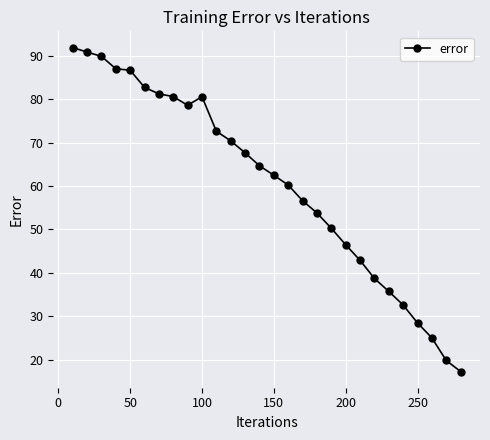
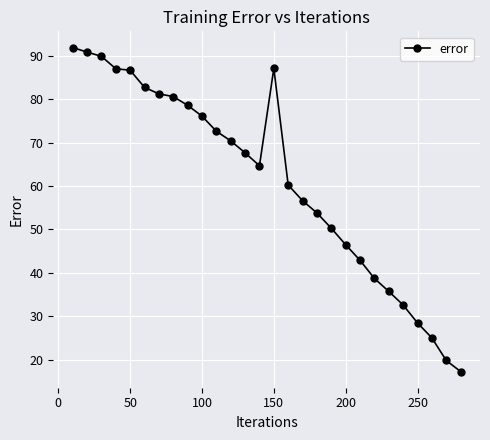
  {
    "50": 87,
-   "100": 81,
-   "150": 62,
+   "100": 76,
+   "150": 87,
    "200": 46,
    "250": 28
  }
